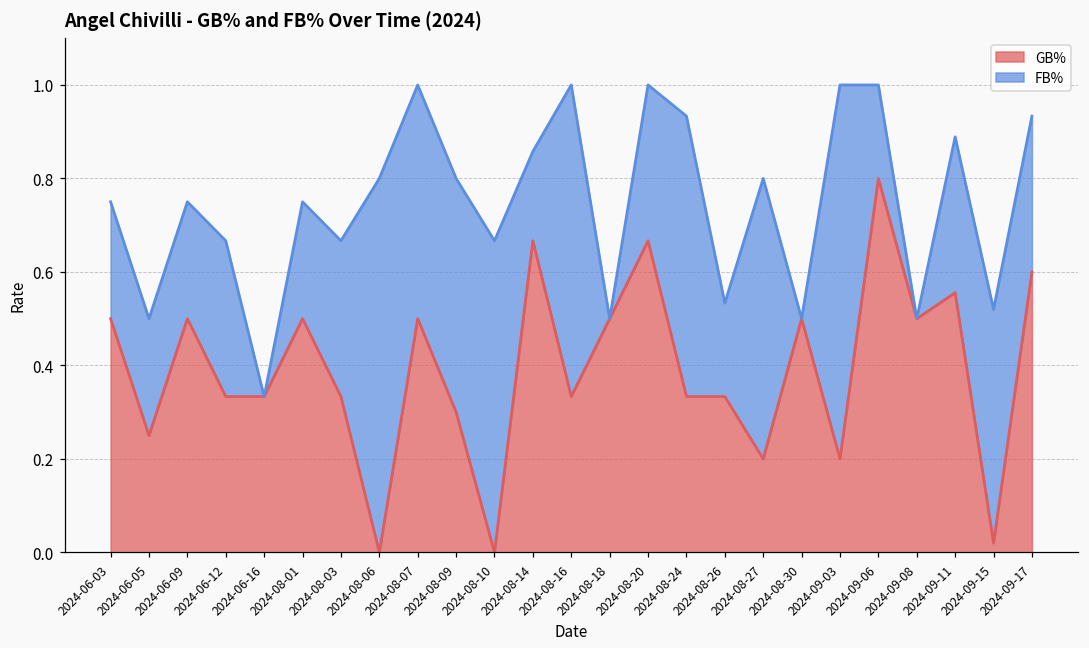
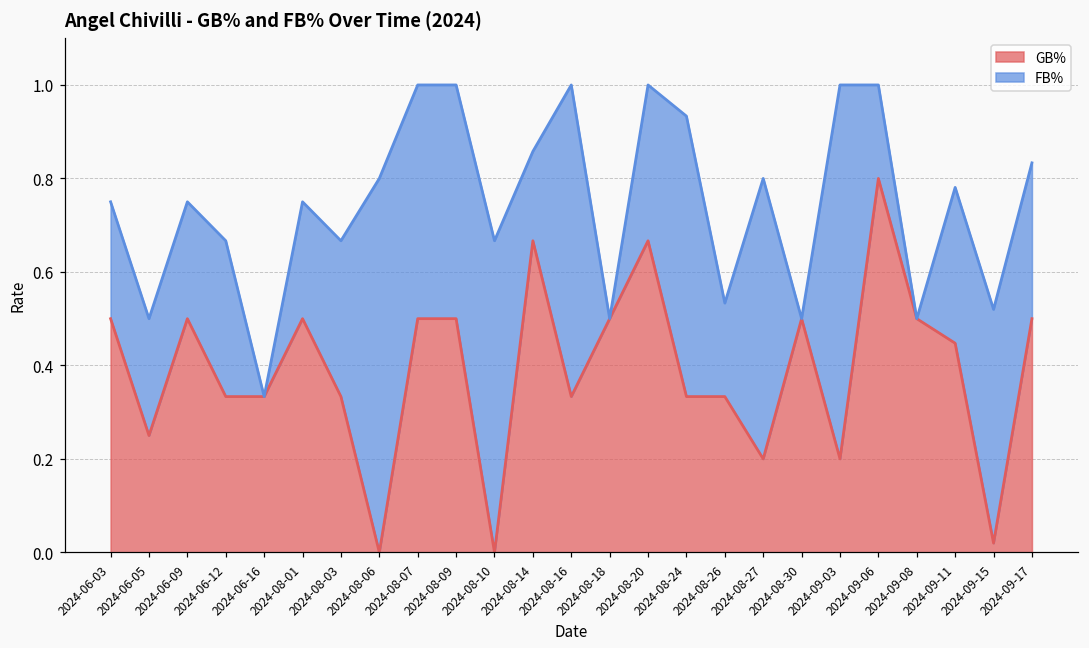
  {
    "GB%": {
      "2024-06-03": 0.50,
      "2024-06-05": 0.25,
      "2024-06-09": 0.50,
      "2024-06-12": 0.33,
      "2024-08-01": 0.50,
      "2024-08-03": 0.33,
      "2024-08-06": 0.00,
      "2024-08-07": 0.50,
-     "2024-08-09": 0.3,
+     "2024-08-09": 0.5,
      "2024-08-10": 0.00,
      "2024-08-14": 0.67,
      "2024-08-16": 0.33,
      "2024-08-20": 0.67,
      "2024-08-24": 0.33,
      "2024-08-26": 0.33,
      "2024-08-27": 0.20,
      "2024-09-03": 0.20,
      "2024-09-06": 0.80,
-     "2024-09-11": 0.56,
+     "2024-09-11": 0.45,
      "2024-09-15": 0.02,
-     "2024-09-17": 0.6
+     "2024-09-17": 0.5
    },
    "FB%": {
      "2024-06-03": 0.25,
      "2024-06-05": 0.25,
      "2024-06-09": 0.25,
      "2024-06-12": 0.33,
      "2024-08-01": 0.25,
      "2024-08-03": 0.33,
      "2024-08-06": 0.80,
      "2024-08-07": 0.50,
      "2024-08-09": 0.50,
      "2024-08-10": 0.67,
      "2024-08-14": 0.19,
      "2024-08-16": 0.67,
      "2024-08-20": 0.33,
      "2024-08-24": 0.60,
      "2024-08-26": 0.20,
      "2024-08-27": 0.60,
      "2024-09-03": 0.80,
      "2024-09-06": 0.20,
      "2024-09-11": 0.33,
      "2024-09-15": 0.50,
      "2024-09-17": 0.33
    }
  }
